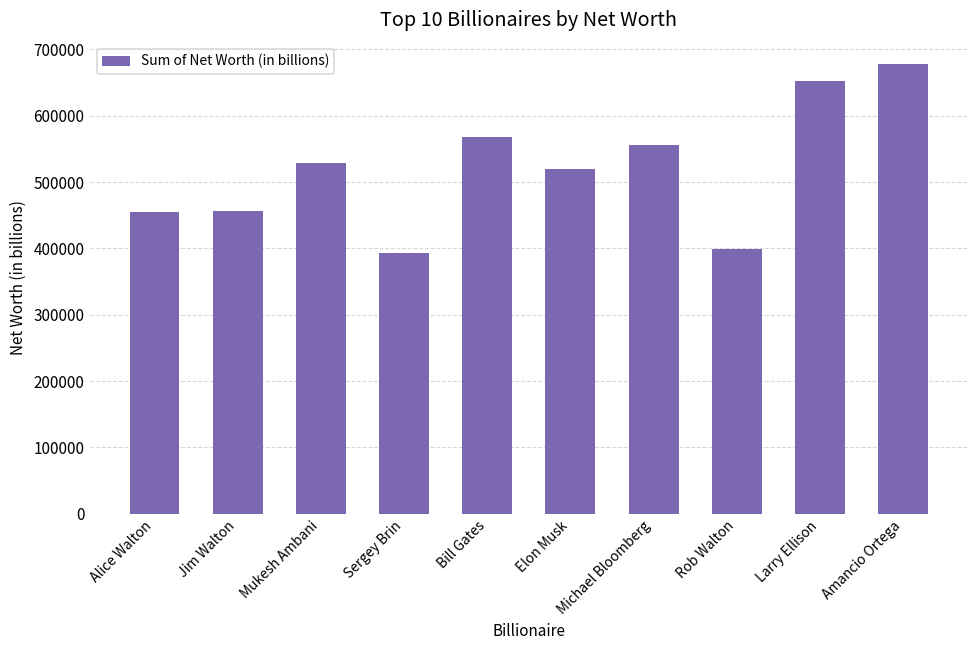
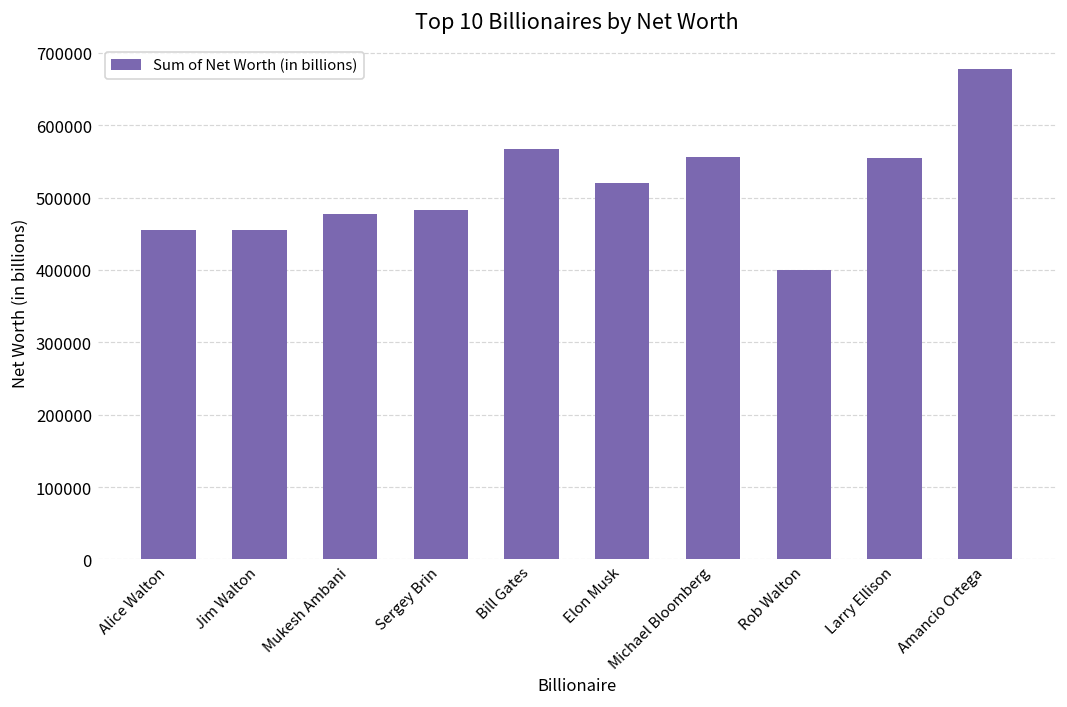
  {
    "Alice Walton": 460000,
    "Jim Walton": 460000,
-   "Mukesh Ambani": 530000,
-   "Sergey Brin": 390000,
+   "Mukesh Ambani": 480000,
+   "Sergey Brin": 480000,
    "Bill Gates": 570000,
    "Elon Musk": 520000,
    "Michael Bloomberg": 560000,
    "Rob Walton": 400000,
-   "Larry Ellison": 650000,
+   "Larry Ellison": 560000,
    "Amancio Ortega": 680000
  }
